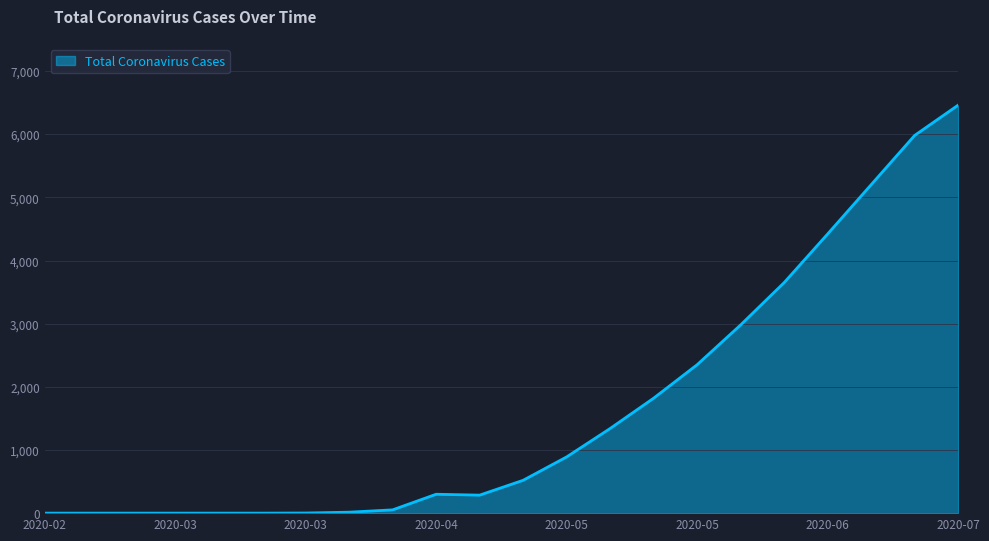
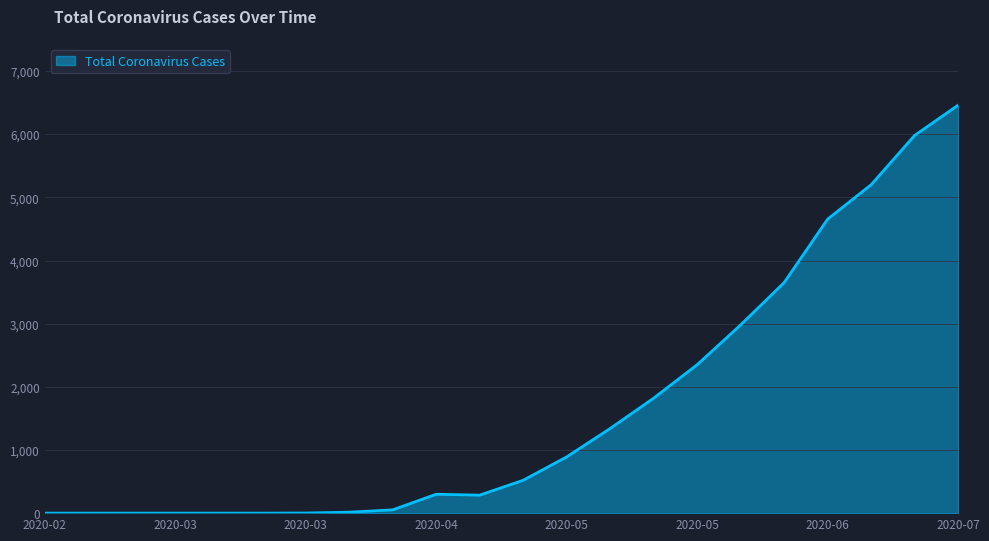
  {
    "2020-02": "0",
    "2020-04": "300",
-   "2020-06": "4,400",
+   "2020-06": "4,700",
    "2020-07": "6,500"
  }
